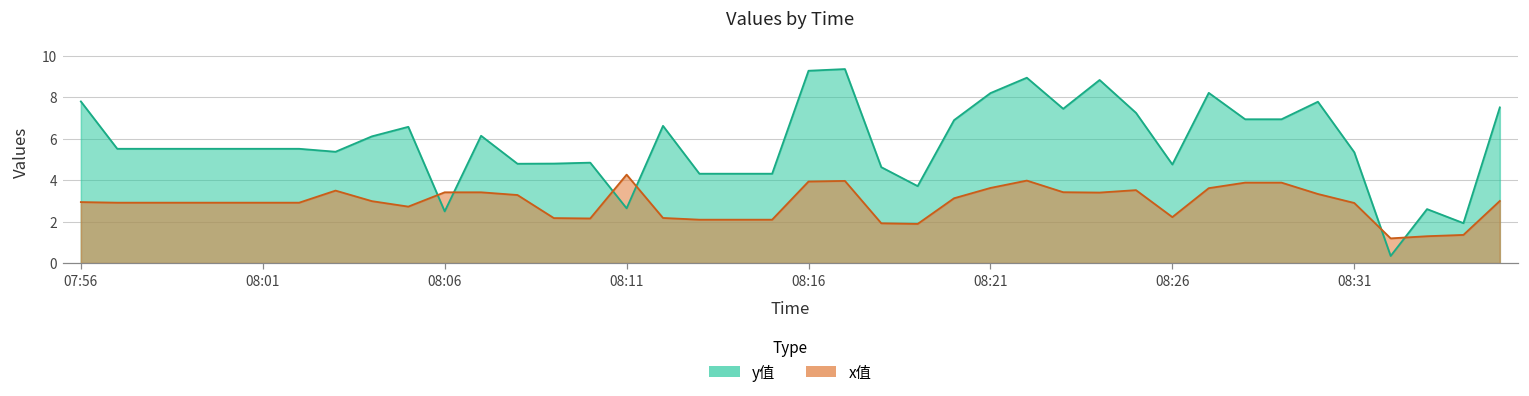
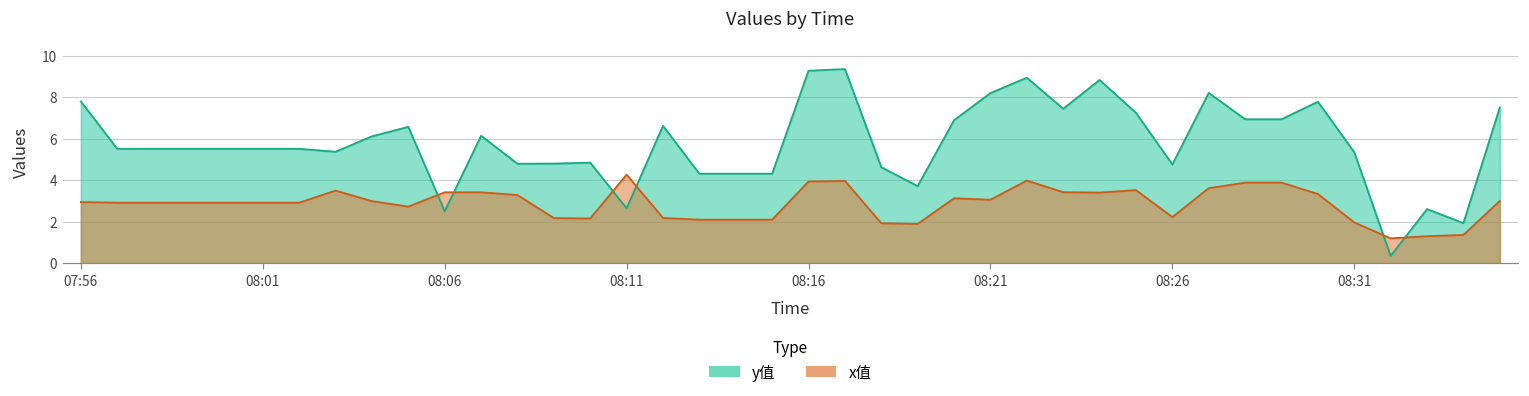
  {
    "y值": {
      "07:56": 7.8,
      "08:01": 5.5,
      "08:06": 2.5,
      "08:11": 2.6,
      "08:16": 9.3,
      "08:21": 8.2,
      "08:26": 4.8,
      "08:31": 5.3
    },
    "x值": {
      "07:56": 2.9,
      "08:01": 2.9,
      "08:06": 3.4,
      "08:11": 4.3,
      "08:16": 3.9,
-     "08:21": 3.6,
+     "08:21": 3.1,
      "08:26": 2.2,
-     "08:31": 2.9
+     "08:31": 2.0
    }
  }
